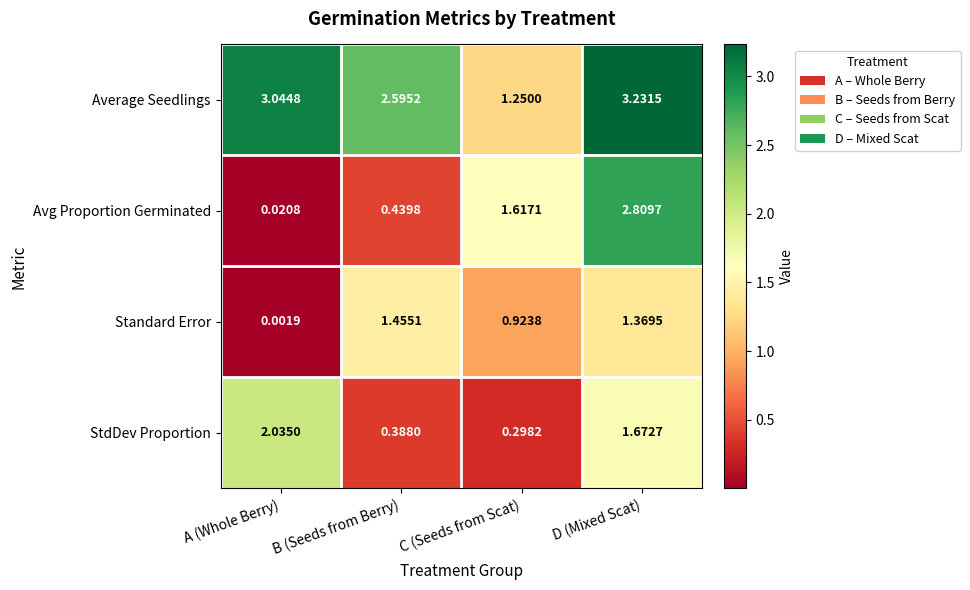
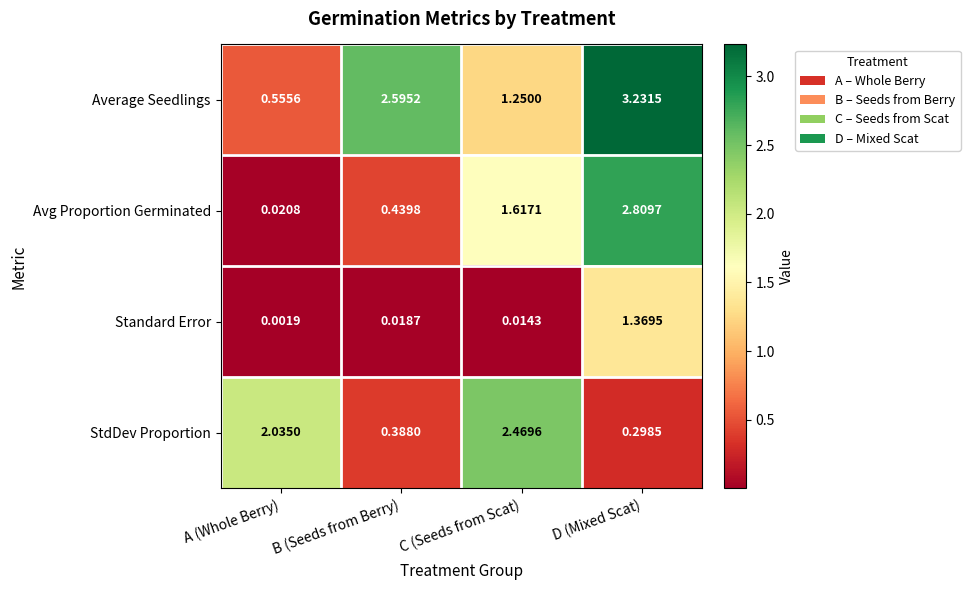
  {
    "Average Seedlings": {
-     "A (Whole Berry)": 3.0448,
+     "A (Whole Berry)": 0.5556,
      "B (Seeds from Berry)": 2.5952,
      "C (Seeds from Scat)": 1.2500,
      "D (Mixed Scat)": 3.2315
    },
    "Avg Proportion Germinated": {
      "A (Whole Berry)": 0.0208,
      "B (Seeds from Berry)": 0.4398,
      "C (Seeds from Scat)": 1.6171,
      "D (Mixed Scat)": 2.8097
    },
    "Standard Error": {
      "A (Whole Berry)": 0.0019,
-     "B (Seeds from Berry)": 1.4551,
-     "C (Seeds from Scat)": 0.9238,
+     "B (Seeds from Berry)": 0.0187,
+     "C (Seeds from Scat)": 0.0143,
      "D (Mixed Scat)": 1.3695
    },
    "StdDev Proportion": {
      "A (Whole Berry)": 2.0350,
      "B (Seeds from Berry)": 0.3880,
-     "C (Seeds from Scat)": 0.2982,
-     "D (Mixed Scat)": 1.6727
+     "C (Seeds from Scat)": 2.4696,
+     "D (Mixed Scat)": 0.2985
    }
  }
